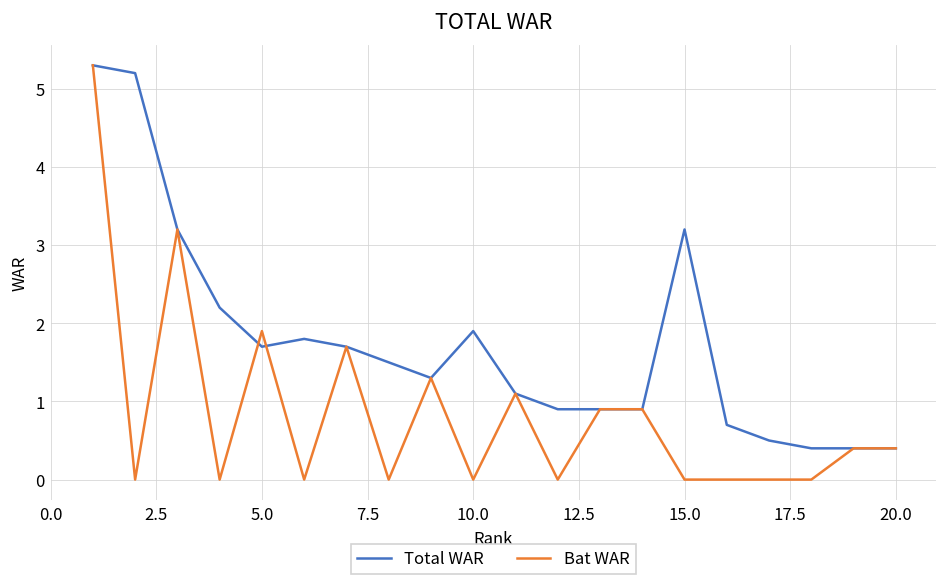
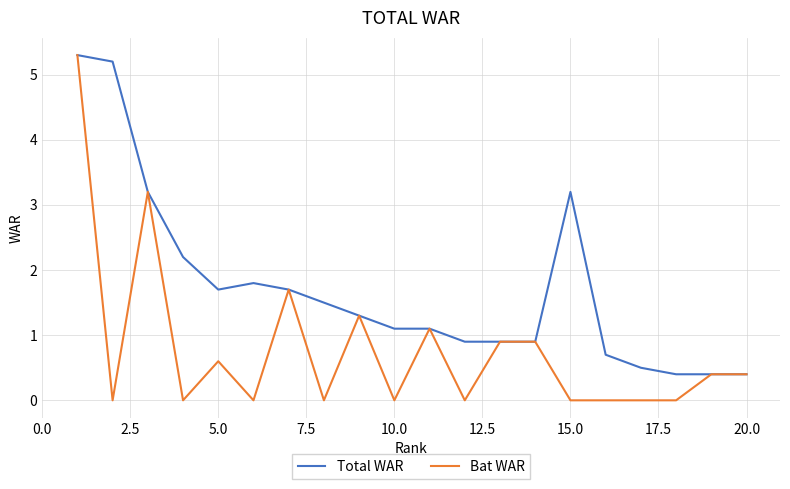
  {
    "Total WAR": {
      "5.0": 1.7,
-     "10.0": 1.9,
+     "10.0": 1.1,
      "15.0": 3.2
    },
    "Bat WAR": {
-     "5.0": 1.9,
+     "5.0": 0.6,
      "10.0": 0.0,
      "15.0": 0.0
    }
  }
